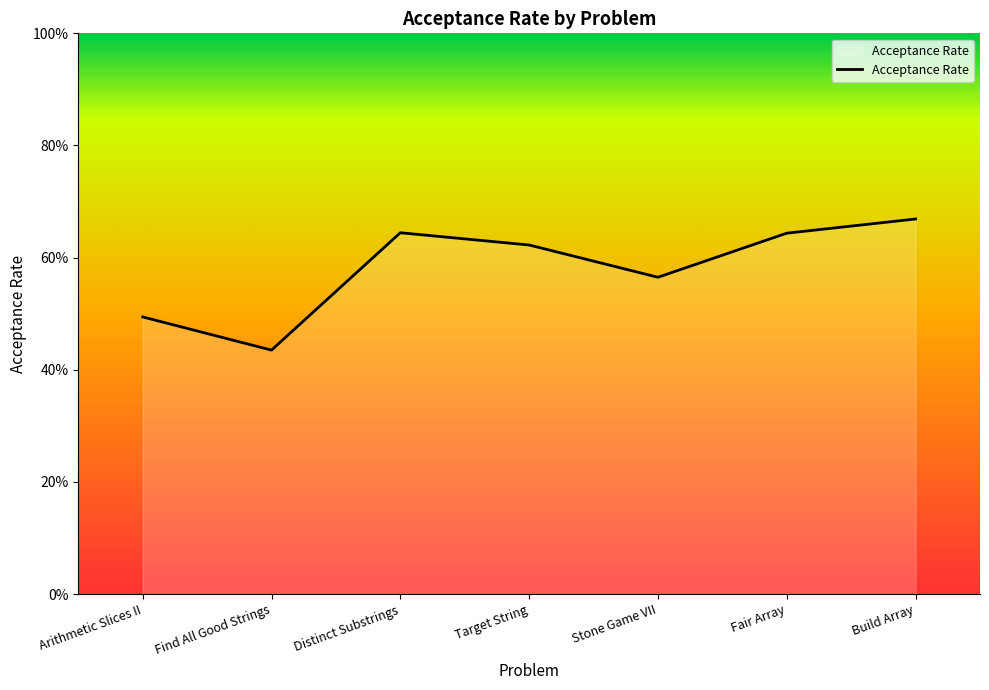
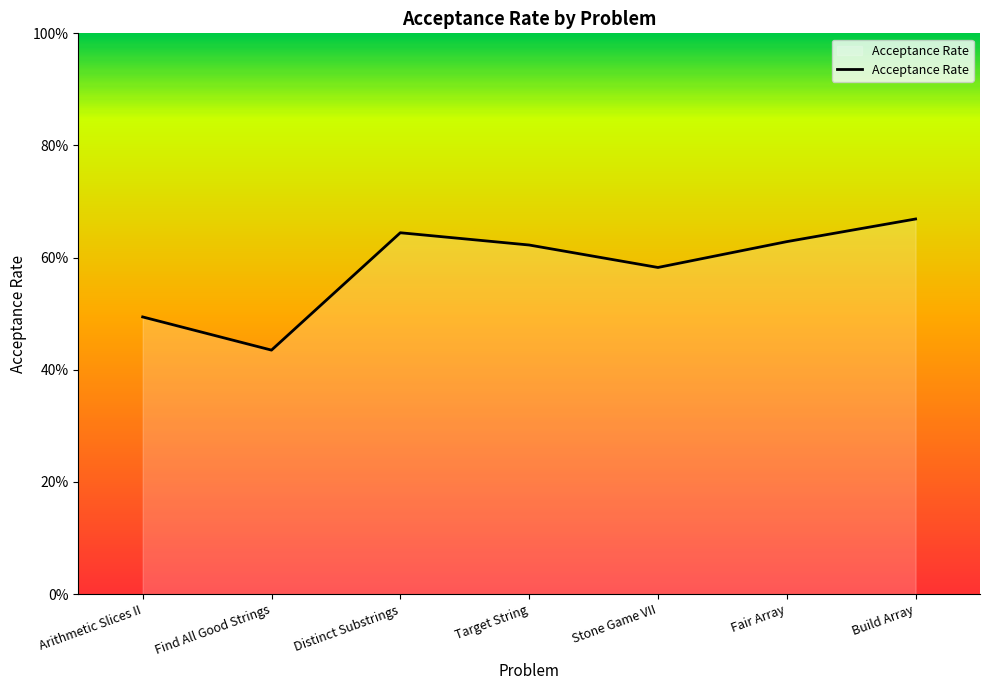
  {
    "Arithmetic Slices II": "49%",
    "Find All Good Strings": "44%",
    "Distinct Substrings": "64%",
    "Target String": "62%",
-   "Stone Game VII": "57%",
-   "Fair Array": "64%",
+   "Stone Game VII": "58%",
+   "Fair Array": "63%",
    "Build Array": "67%"
  }
